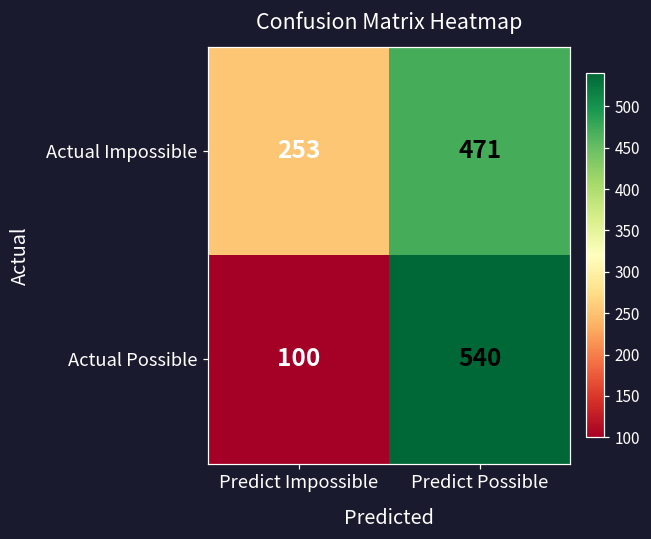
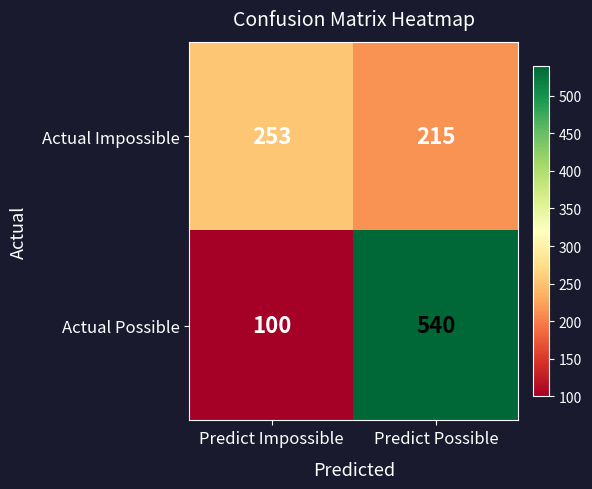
  {
    "Actual Impossible": {
      "Predict Impossible": 253,
-     "Predict Possible": 471
+     "Predict Possible": 215
    },
    "Actual Possible": {
      "Predict Impossible": 100,
      "Predict Possible": 540
    }
  }
